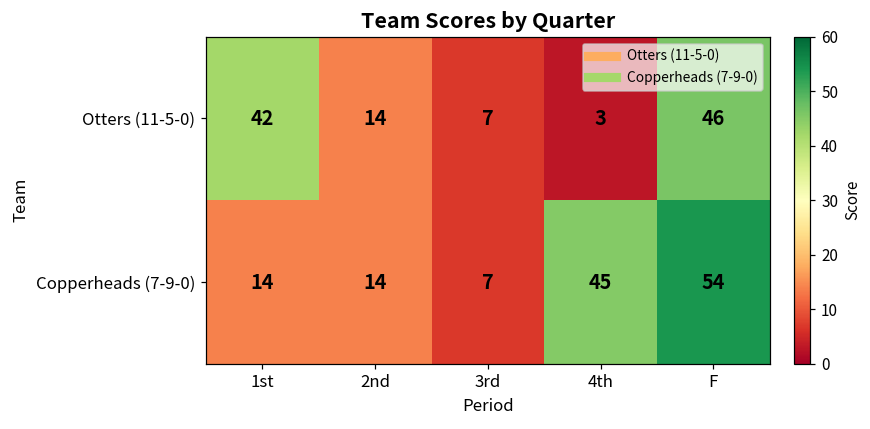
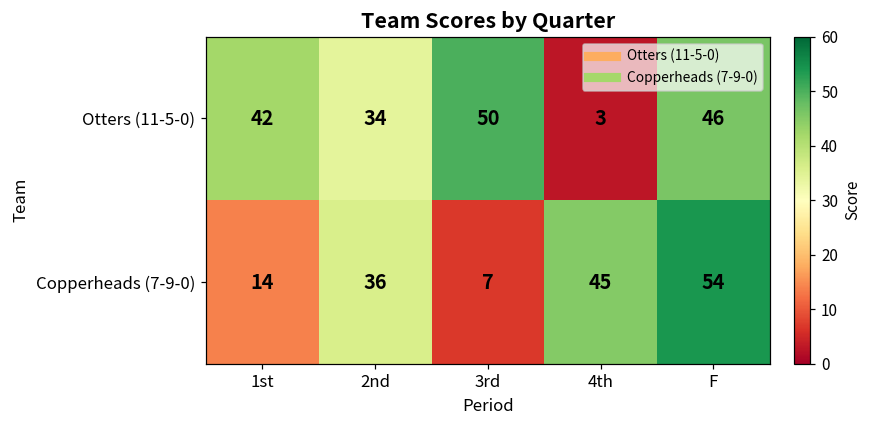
  {
    "Otters (11-5-0)": {
      "1st": 42,
-     "2nd": 14,
-     "3rd": 7,
+     "2nd": 34,
+     "3rd": 50,
      "4th": 3,
      "F": 46
    },
    "Copperheads (7-9-0)": {
      "1st": 14,
-     "2nd": 14,
+     "2nd": 36,
      "3rd": 7,
      "4th": 45,
      "F": 54
    }
  }
